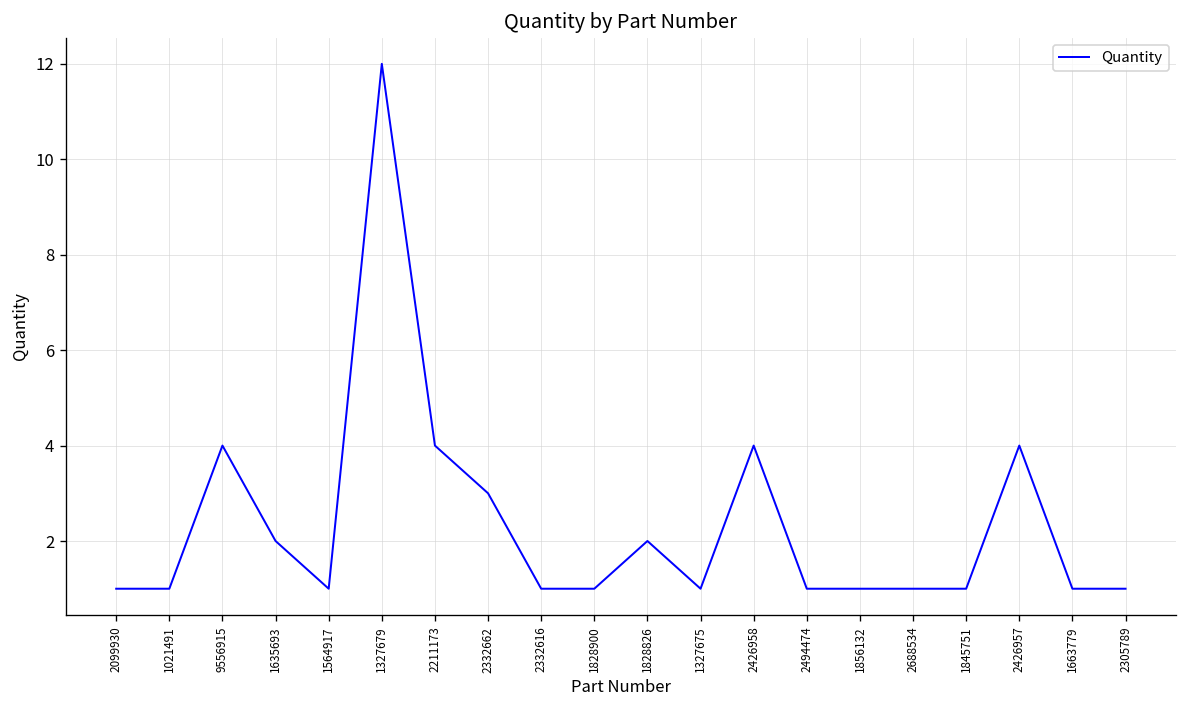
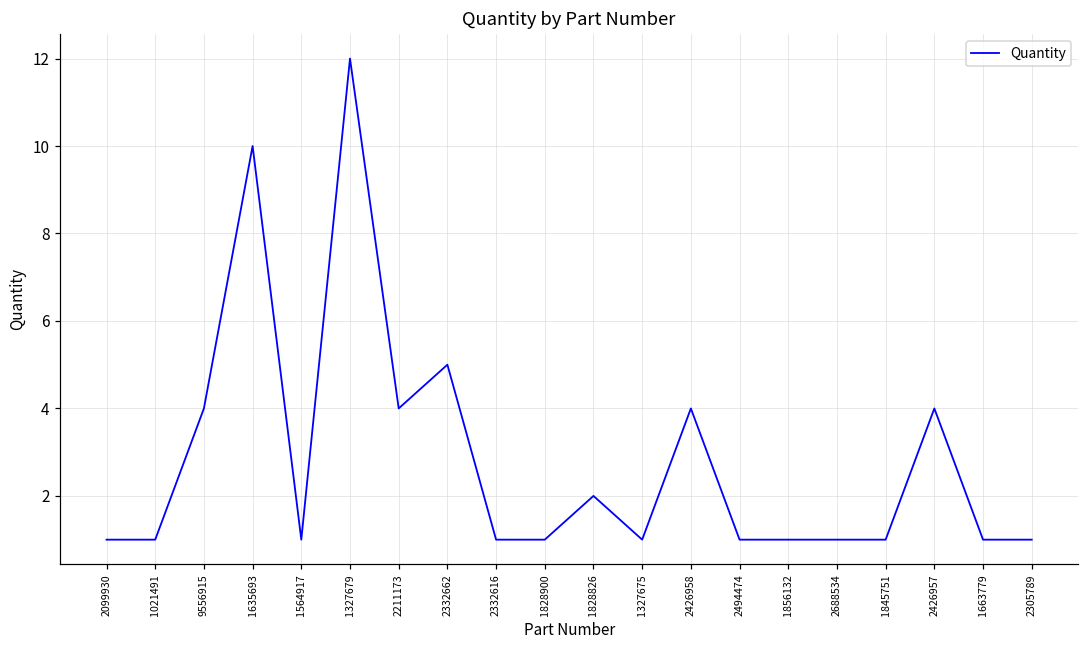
  {
    "2099930": 1,
    "1021491": 1,
    "9556915": 4,
-   "1635693": 2,
+   "1635693": 10,
    "1564917": 1,
    "1327679": 12,
    "2211173": 4,
-   "2332662": 3,
+   "2332662": 5,
    "2332616": 1,
    "1828900": 1,
    "1828826": 2,
    "1327675": 1,
    "2426958": 4,
    "2494474": 1,
    "1856132": 1,
    "2688534": 1,
    "1845751": 1,
    "2426957": 4,
    "1663779": 1,
    "2305789": 1
  }
